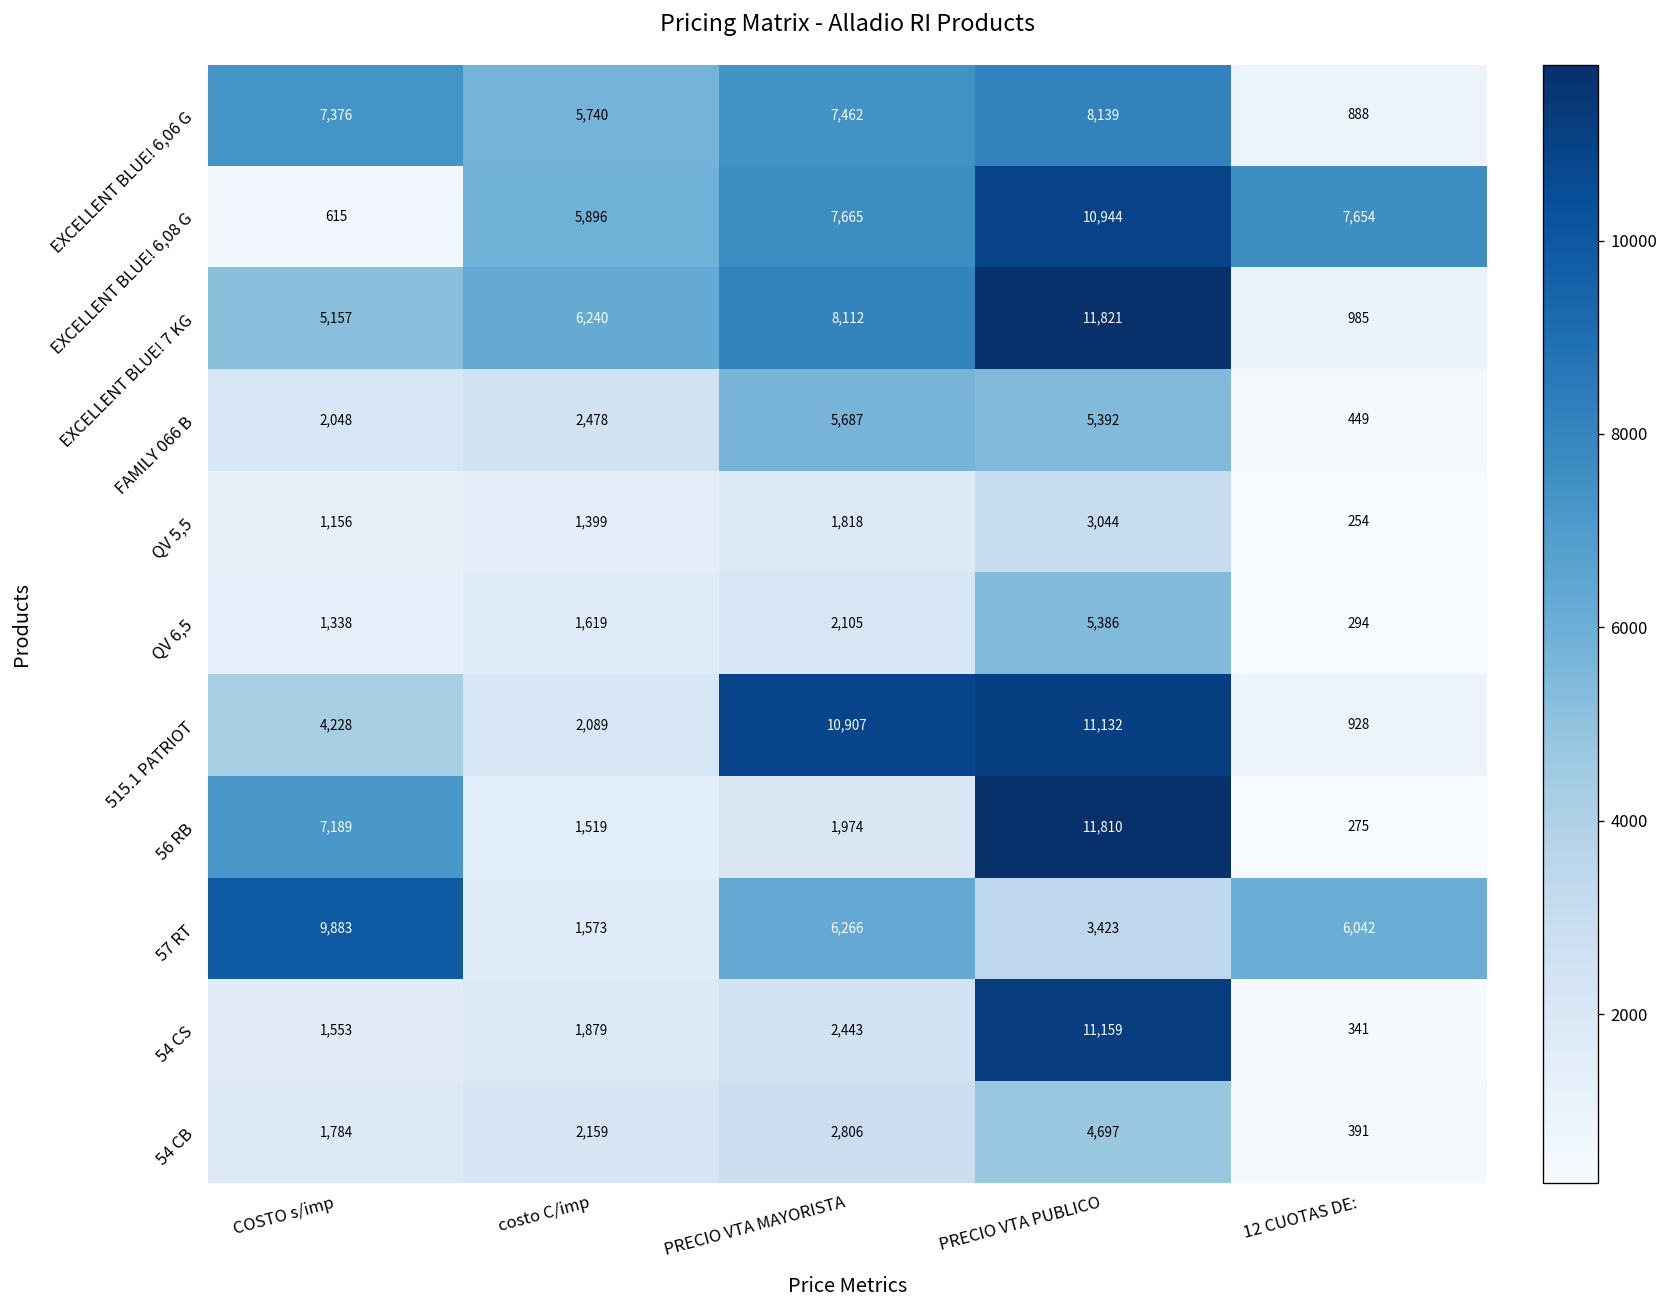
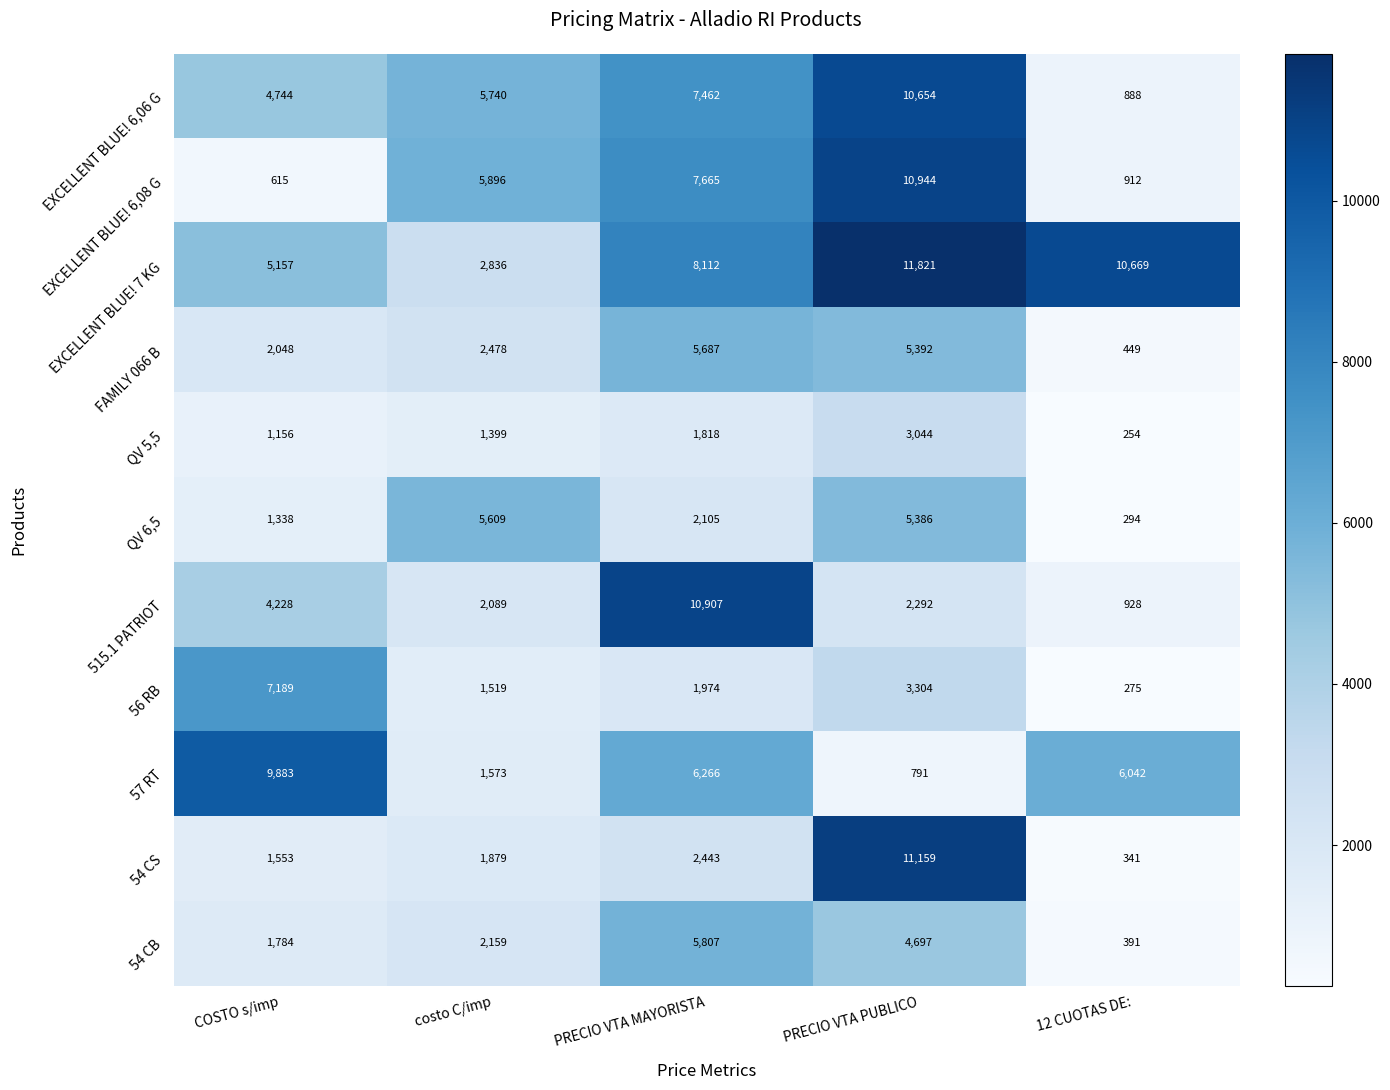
  {
    "EXCELLENT BLUE! 6,06 G": {
-     "COSTO s/imp": "7,376",
+     "COSTO s/imp": "4,744",
      "costo C/imp": "5,740",
      "PRECIO VTA MAYORISTA": "7,462",
-     "PRECIO VTA PUBLICO": "8,139",
+     "PRECIO VTA PUBLICO": "10,654",
      "12 CUOTAS DE:": "888"
    },
    "EXCELLENT BLUE! 6,08 G": {
      "COSTO s/imp": "615",
      "costo C/imp": "5,896",
      "PRECIO VTA MAYORISTA": "7,665",
      "PRECIO VTA PUBLICO": "10,944",
-     "12 CUOTAS DE:": "7,654"
+     "12 CUOTAS DE:": "912"
    },
    "EXCELLENT BLUE! 7 KG": {
      "COSTO s/imp": "5,157",
-     "costo C/imp": "6,240",
+     "costo C/imp": "2,836",
      "PRECIO VTA MAYORISTA": "8,112",
      "PRECIO VTA PUBLICO": "11,821",
-     "12 CUOTAS DE:": "985"
+     "12 CUOTAS DE:": "10,669"
    },
    "FAMILY 066 B": {
      "COSTO s/imp": "2,048",
      "costo C/imp": "2,478",
      "PRECIO VTA MAYORISTA": "5,687",
      "PRECIO VTA PUBLICO": "5,392",
      "12 CUOTAS DE:": "449"
    },
    "QV 5,5": {
      "COSTO s/imp": "1,156",
      "costo C/imp": "1,399",
      "PRECIO VTA MAYORISTA": "1,818",
      "PRECIO VTA PUBLICO": "3,044",
      "12 CUOTAS DE:": "254"
    },
    "QV 6,5": {
      "COSTO s/imp": "1,338",
-     "costo C/imp": "1,619",
+     "costo C/imp": "5,609",
      "PRECIO VTA MAYORISTA": "2,105",
      "PRECIO VTA PUBLICO": "5,386",
      "12 CUOTAS DE:": "294"
    },
    "515.1 PATRIOT": {
      "COSTO s/imp": "4,228",
      "costo C/imp": "2,089",
      "PRECIO VTA MAYORISTA": "10,907",
-     "PRECIO VTA PUBLICO": "11,132",
+     "PRECIO VTA PUBLICO": "2,292",
      "12 CUOTAS DE:": "928"
    },
    "56 RB": {
      "COSTO s/imp": "7,189",
      "costo C/imp": "1,519",
      "PRECIO VTA MAYORISTA": "1,974",
-     "PRECIO VTA PUBLICO": "11,810",
+     "PRECIO VTA PUBLICO": "3,304",
      "12 CUOTAS DE:": "275"
    },
    "57 RT": {
      "COSTO s/imp": "9,883",
      "costo C/imp": "1,573",
      "PRECIO VTA MAYORISTA": "6,266",
-     "PRECIO VTA PUBLICO": "3,423",
+     "PRECIO VTA PUBLICO": "791",
      "12 CUOTAS DE:": "6,042"
    },
    "54 CS": {
      "COSTO s/imp": "1,553",
      "costo C/imp": "1,879",
      "PRECIO VTA MAYORISTA": "2,443",
      "PRECIO VTA PUBLICO": "11,159",
      "12 CUOTAS DE:": "341"
    },
    "54 CB": {
      "COSTO s/imp": "1,784",
      "costo C/imp": "2,159",
-     "PRECIO VTA MAYORISTA": "2,806",
+     "PRECIO VTA MAYORISTA": "5,807",
      "PRECIO VTA PUBLICO": "4,697",
      "12 CUOTAS DE:": "391"
    }
  }
